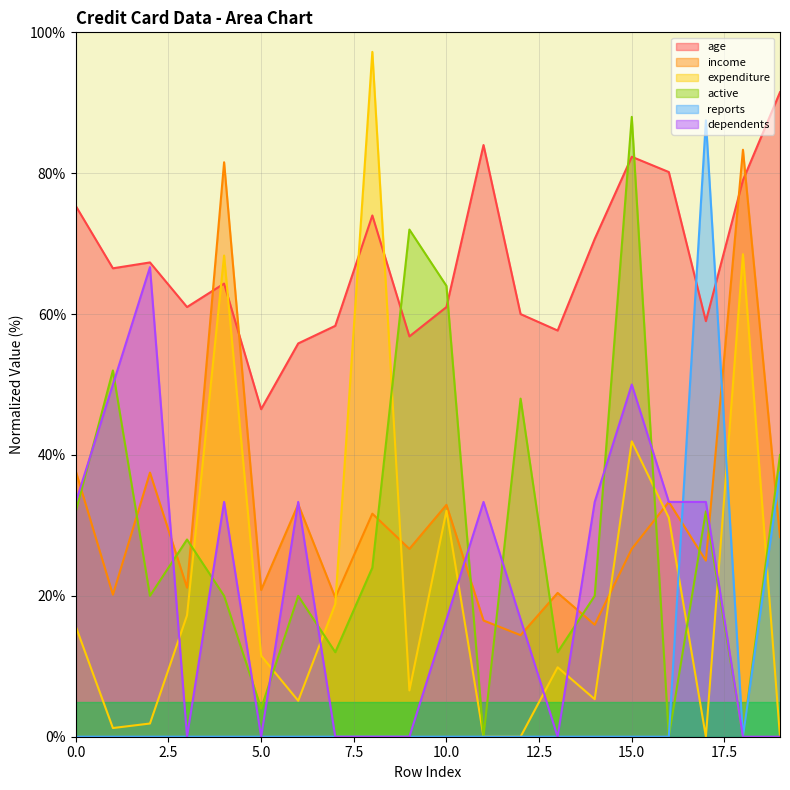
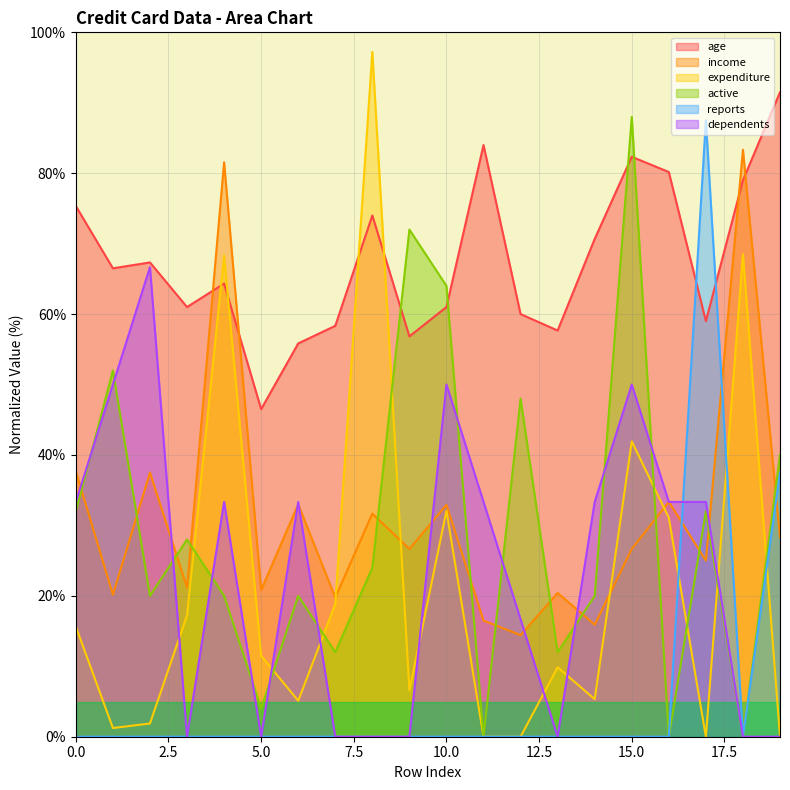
  {
    "age": {
      "0.0": "75%",
      "5.0": "47%",
      "10.0": "61%",
      "15.0": "82%"
    },
    "active": {
      "0.0": "32%",
      "10.0": "64%",
      "15.0": "88%"
    },
    "dependents": {
      "0.0": "33%",
-     "10.0": "17%",
+     "10.0": "50%",
      "15.0": "50%"
    }
  }
